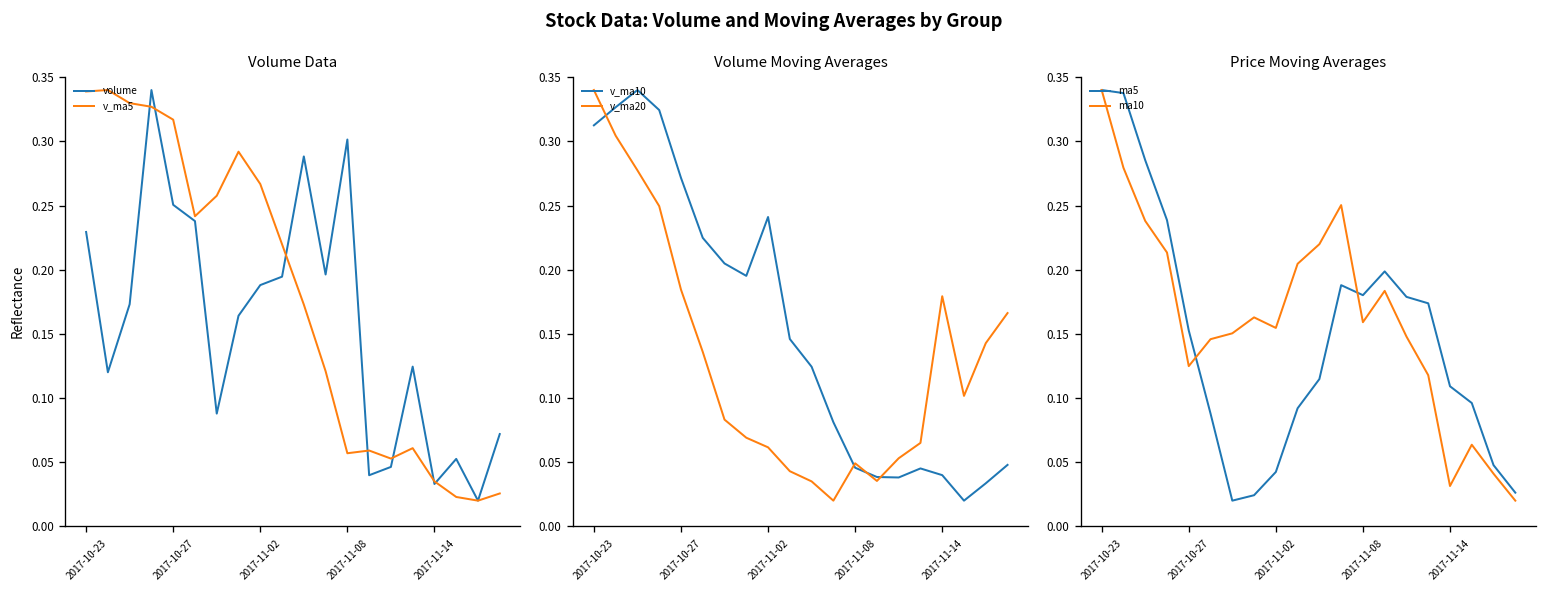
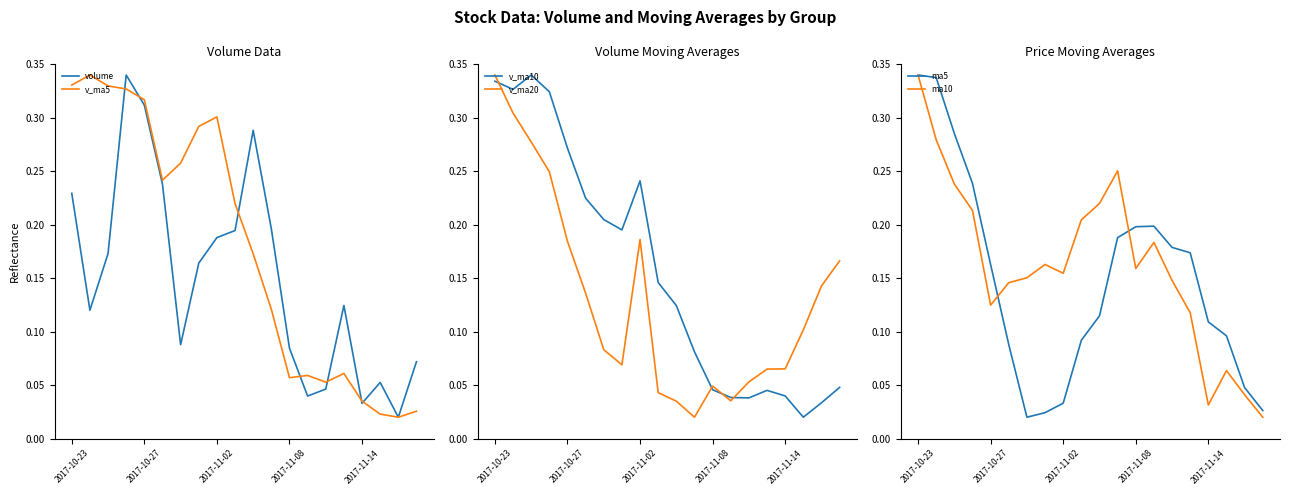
  {
    "Volume Data": {
      "volume": {
        "2017-10-23": 0.229,
-       "2017-10-27": 0.251,
+       "2017-10-27": 0.312,
        "2017-11-02": 0.188,
-       "2017-11-08": 0.301
+       "2017-11-08": 0.085
      },
      "v_ma5": {
-       "2017-10-23": 0.339,
+       "2017-10-23": 0.331,
        "2017-10-27": 0.317,
-       "2017-11-02": 0.267,
+       "2017-11-02": 0.301,
        "2017-11-08": 0.057
      }
    },
    "Volume Moving Averages": {
      "v_ma10": {
-       "2017-10-23": 0.312,
+       "2017-10-23": 0.334,
        "2017-10-27": 0.272,
        "2017-11-02": 0.241,
        "2017-11-08": 0.046,
        "2017-11-14": 0.040
      },
      "v_ma20": {
        "2017-10-23": 0.340,
        "2017-10-27": 0.184,
-       "2017-11-02": 0.062,
+       "2017-11-02": 0.186,
        "2017-11-08": 0.049,
-       "2017-11-14": 0.179
+       "2017-11-14": 0.065
      }
    },
    "Price Moving Averages": {
      "ma5": {
-       "2017-10-27": 0.153,
-       "2017-11-02": 0.042,
-       "2017-11-08": 0.180,
+       "2017-10-27": 0.163,
+       "2017-11-02": 0.033,
+       "2017-11-08": 0.198,
        "2017-11-14": 0.109
      },
      "ma10": {
        "2017-10-27": 0.125,
        "2017-11-02": 0.155,
        "2017-11-08": 0.159,
        "2017-11-14": 0.031
      }
    }
  }
